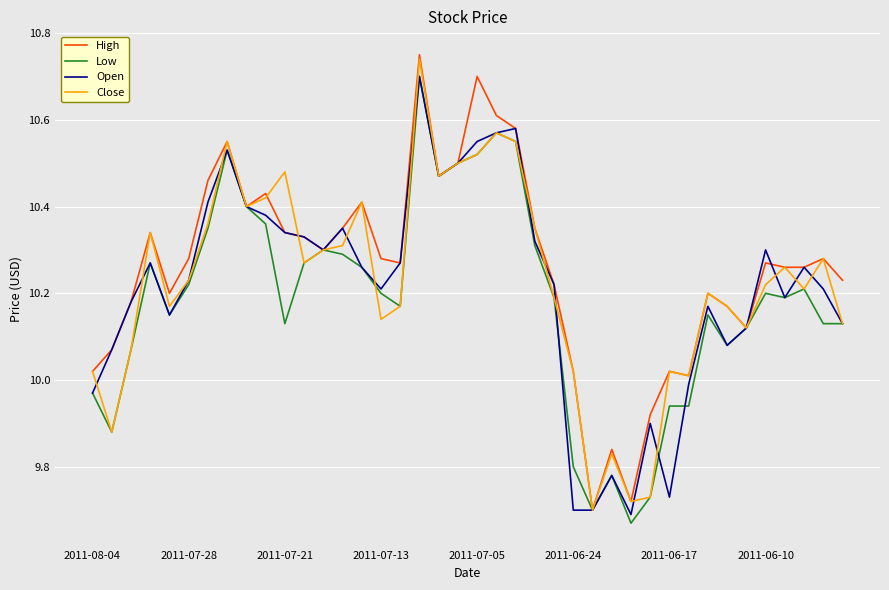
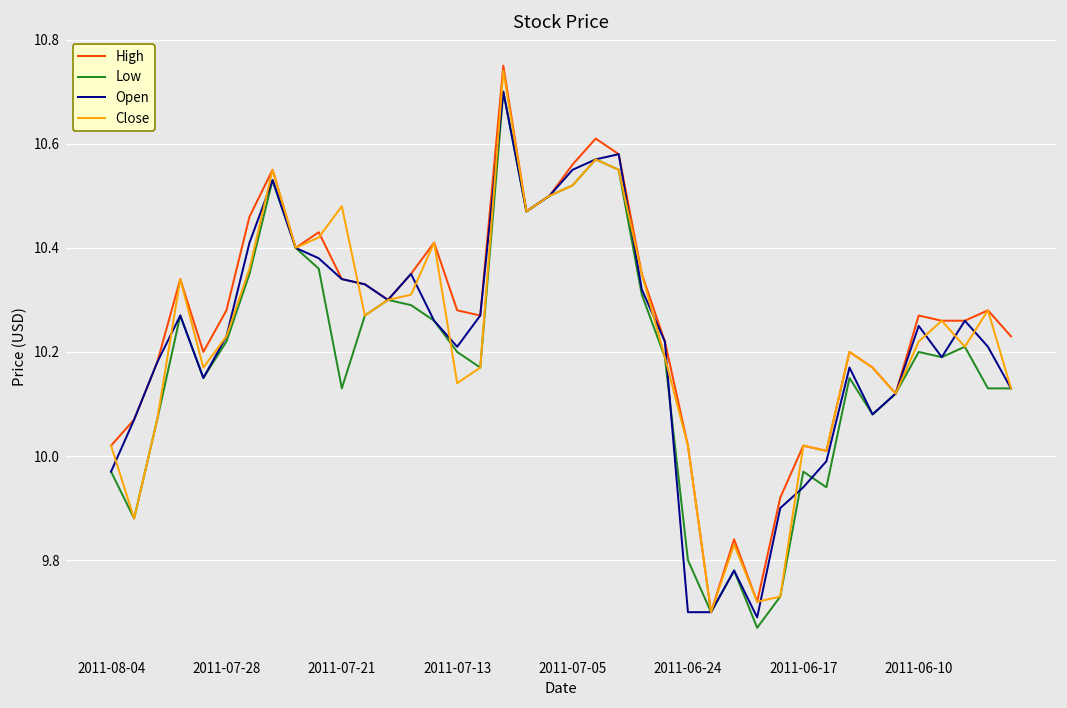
  {
    "High": {
      "2011-07-28": 10.28,
      "2011-07-13": 10.28,
-     "2011-07-05": 10.70,
+     "2011-07-05": 10.56,
      "2011-06-10": 10.27
    },
    "Low": {
      "2011-07-28": 10.22,
      "2011-07-21": 10.13,
      "2011-07-13": 10.20,
      "2011-06-24": 9.80,
-     "2011-06-17": 9.94,
+     "2011-06-17": 9.97,
      "2011-06-10": 10.20
    },
    "Open": {
      "2011-07-13": 10.21,
      "2011-07-05": 10.55,
      "2011-06-24": 9.70,
-     "2011-06-17": 9.73,
-     "2011-06-10": 10.30
+     "2011-06-17": 9.94,
+     "2011-06-10": 10.25
    },
    "Close": {
      "2011-07-21": 10.48,
      "2011-07-13": 10.14,
      "2011-06-10": 10.22
    }
  }
